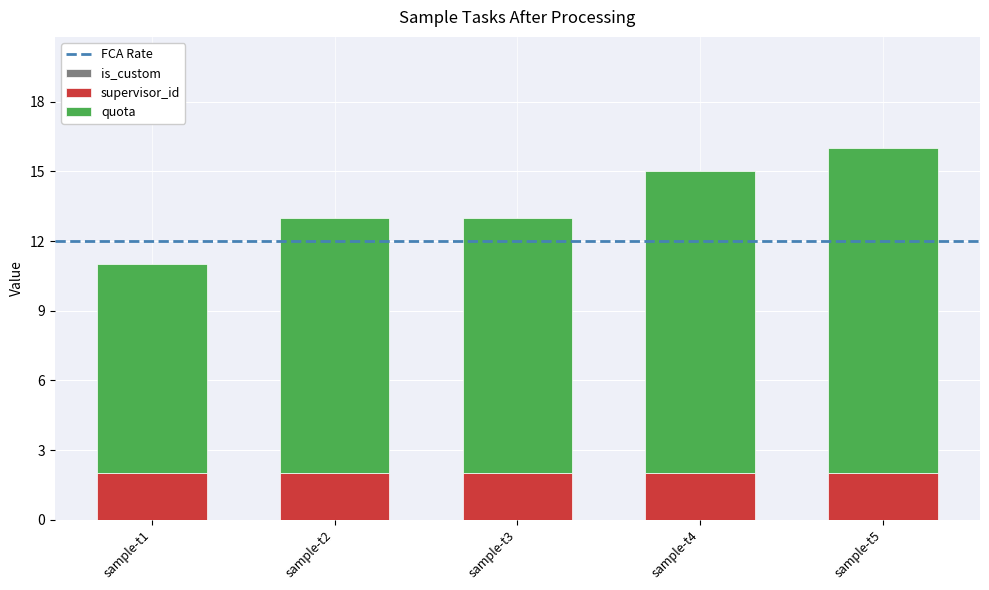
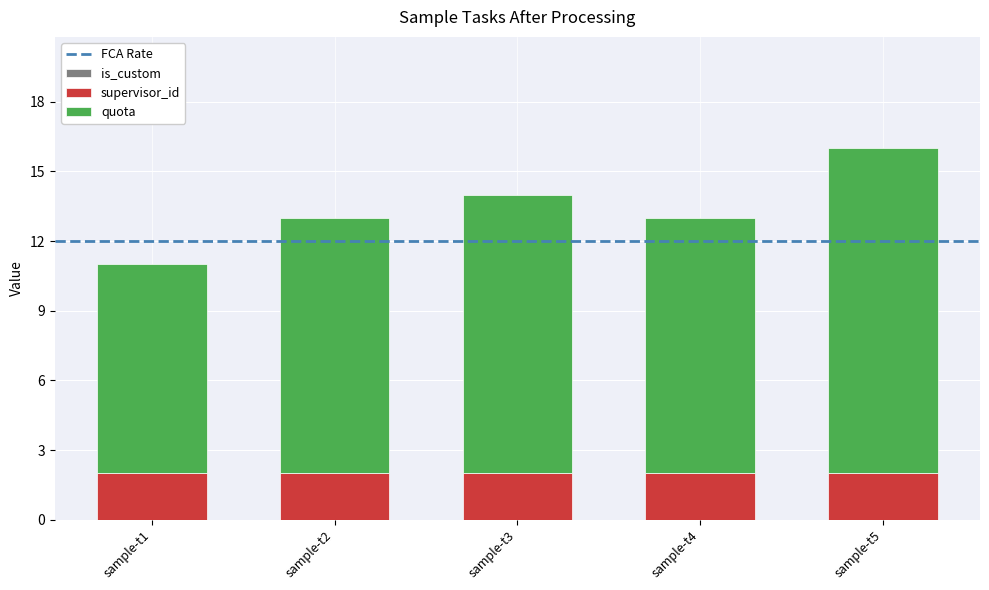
  {
    "is_custom": {
      "sample-t1": 0,
      "sample-t2": 0,
      "sample-t3": 0,
      "sample-t4": 0,
      "sample-t5": 0
    },
    "supervisor_id": {
      "sample-t1": 2,
      "sample-t2": 2,
      "sample-t3": 2,
      "sample-t4": 2,
      "sample-t5": 2
    },
    "quota": {
      "sample-t1": 9,
      "sample-t2": 11,
-     "sample-t3": 11,
-     "sample-t4": 13,
+     "sample-t3": 12,
+     "sample-t4": 11,
      "sample-t5": 14
    }
  }
